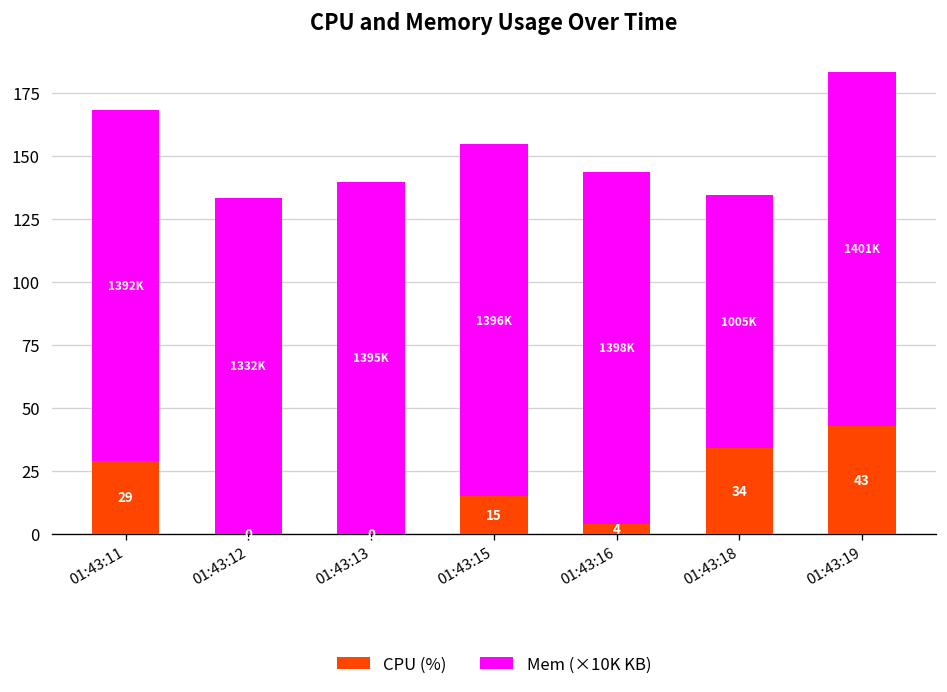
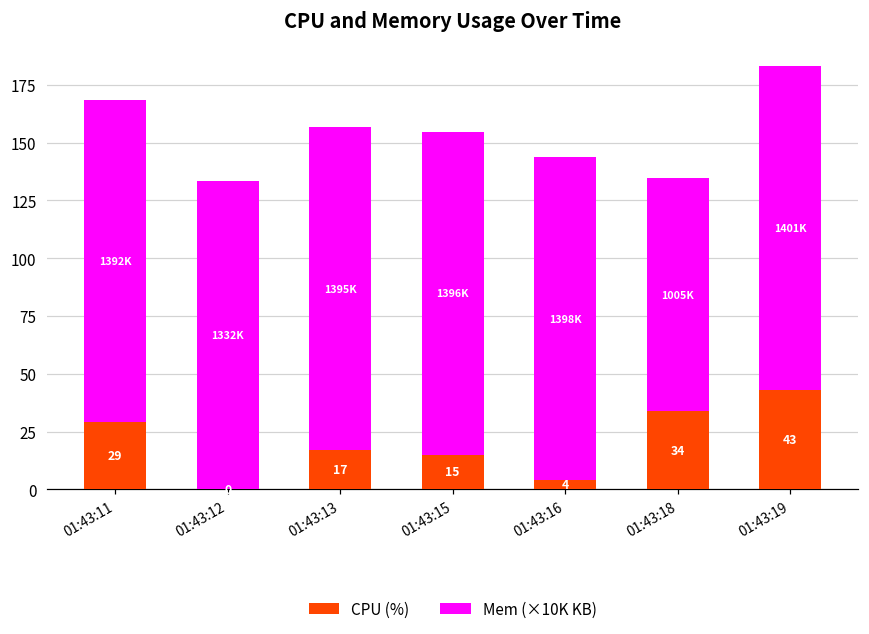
  {
    "CPU (%)": {
      "01:43:11": 29,
      "01:43:12": 0,
-     "01:43:13": 0,
+     "01:43:13": 17,
      "01:43:15": 15,
      "01:43:16": 4,
      "01:43:18": 34,
      "01:43:19": 43
    }
  }
